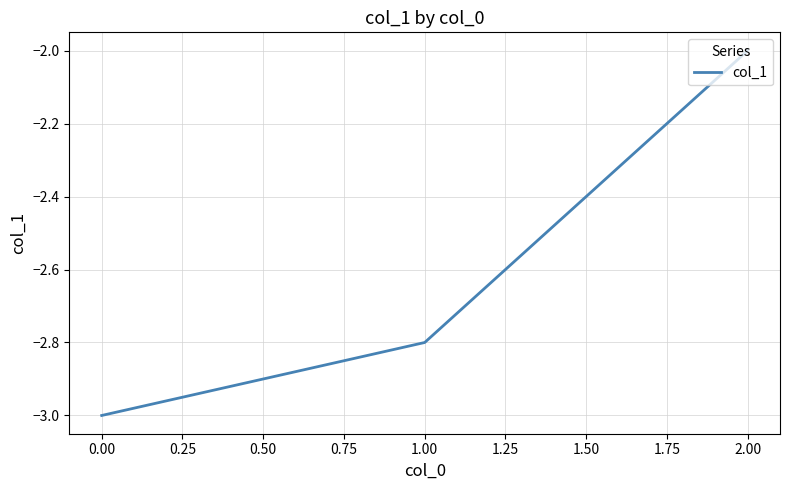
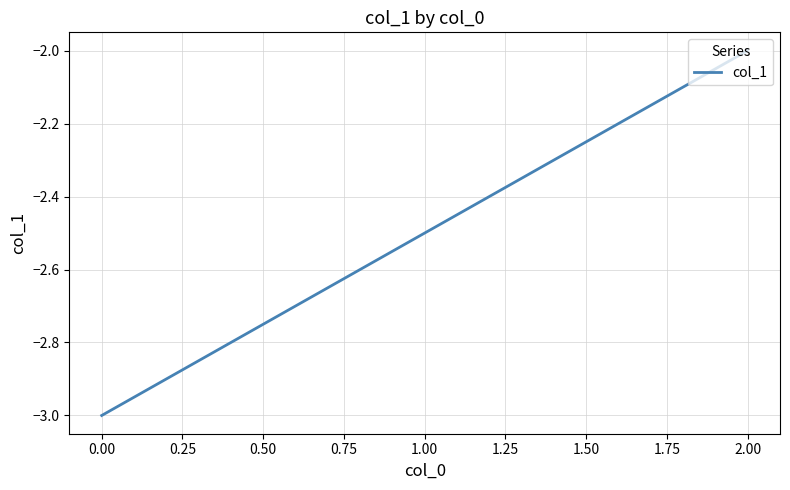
  {
    "0.00": -3.0,
-   "1.00": -2.8
+   "1.00": -2.5
  }
